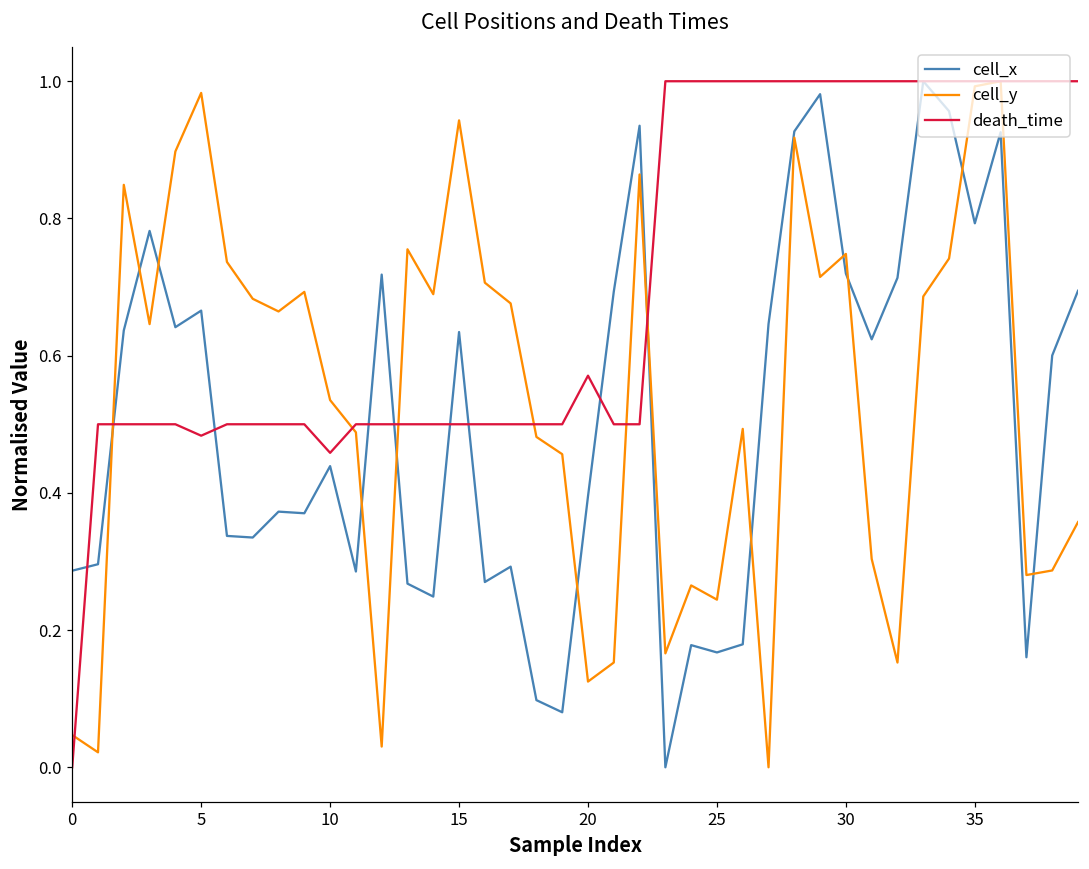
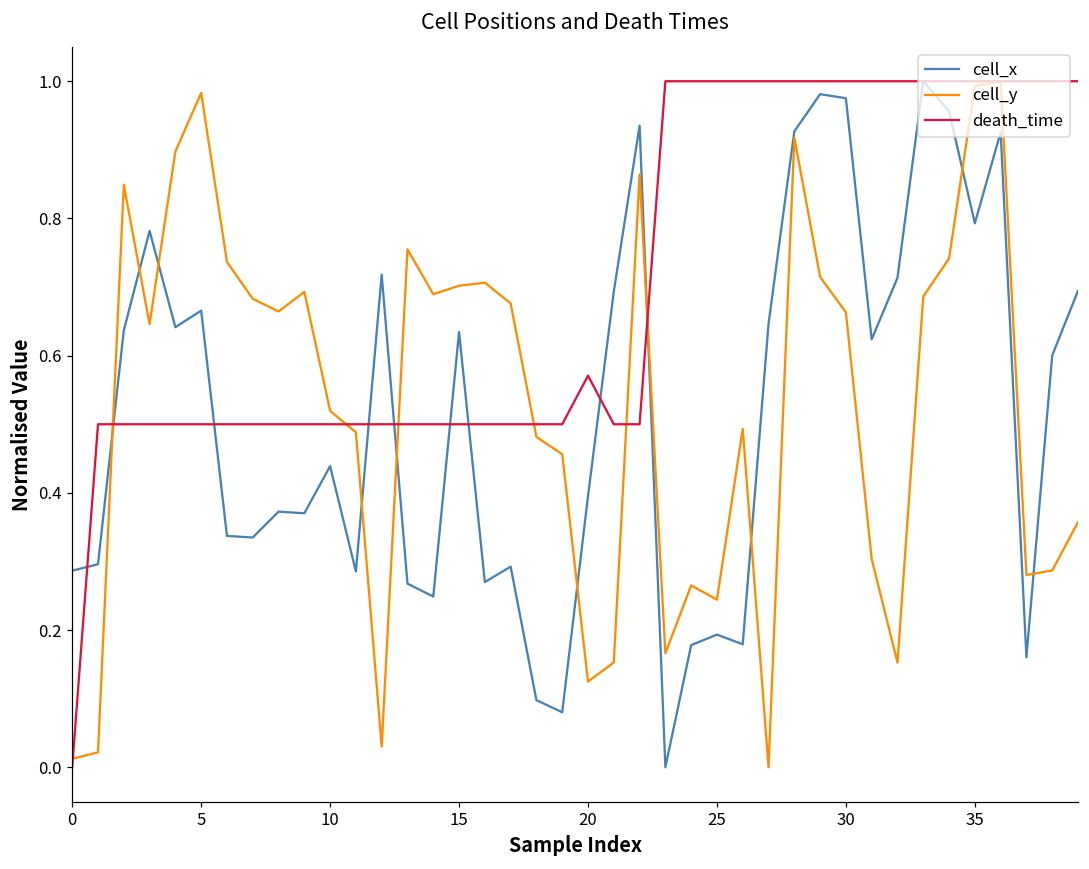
  {
    "cell_x": {
      "0": 0.29,
      "5": 0.67,
      "10": 0.44,
      "15": 0.63,
      "20": 0.40,
-     "25": 0.17,
-     "30": 0.72,
+     "25": 0.19,
+     "30": 0.98,
      "35": 0.79
    },
    "cell_y": {
-     "0": 0.05,
+     "0": 0.01,
      "5": 0.98,
-     "10": 0.54,
-     "15": 0.94,
+     "10": 0.52,
+     "15": 0.70,
      "20": 0.12,
      "25": 0.24,
-     "30": 0.75
+     "30": 0.66
    },
    "death_time": {
      "0": 0.00,
-     "5": 0.48,
-     "10": 0.46,
+     "5": 0.50,
+     "10": 0.50,
      "15": 0.50,
      "20": 0.57,
      "25": 1.00,
      "30": 1.00
    }
  }
